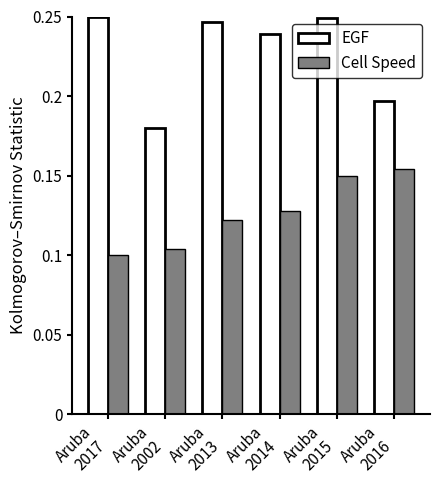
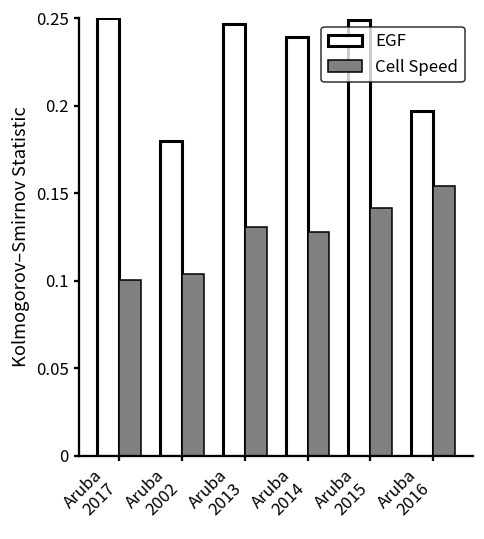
  {
    "EGF": {
      "Aruba 2017": 0.250,
      "Aruba 2002": 0.180,
      "Aruba 2013": 0.247,
      "Aruba 2014": 0.239,
      "Aruba 2015": 0.249,
      "Aruba 2016": 0.197
    },
    "Cell Speed": {
      "Aruba 2017": 0.100,
      "Aruba 2002": 0.104,
-     "Aruba 2013": 0.122,
+     "Aruba 2013": 0.131,
      "Aruba 2014": 0.128,
-     "Aruba 2015": 0.150,
+     "Aruba 2015": 0.142,
      "Aruba 2016": 0.154
    }
  }
